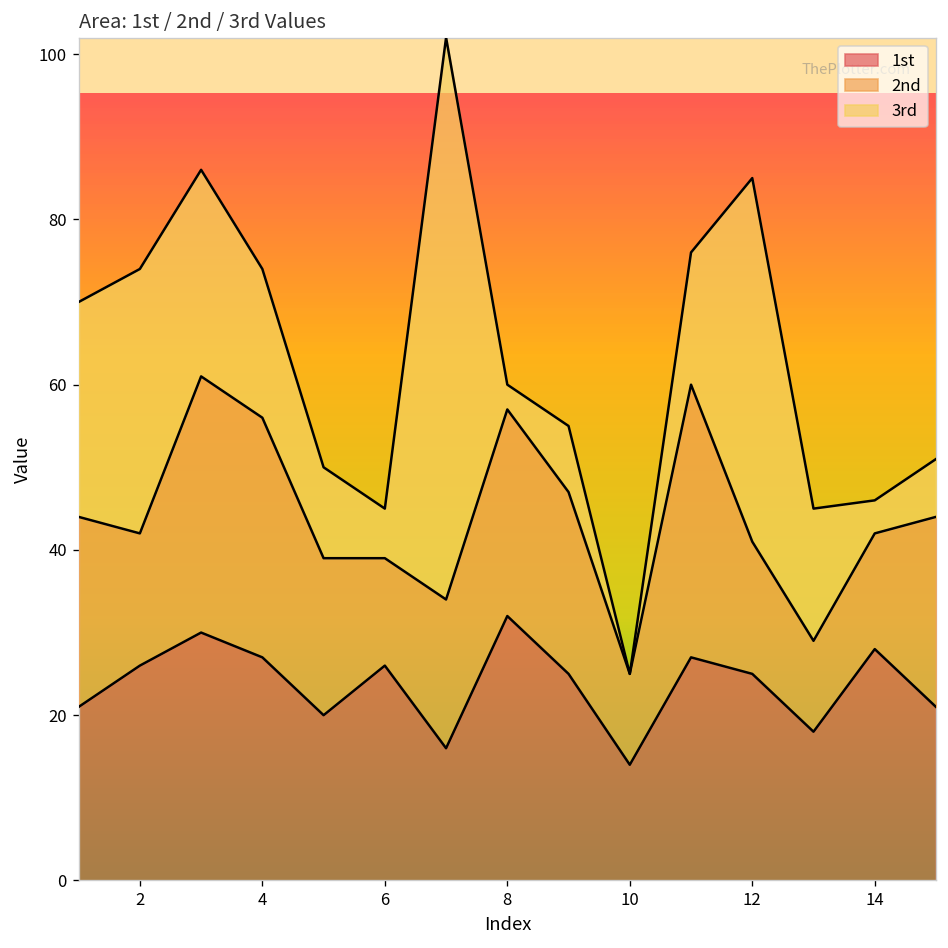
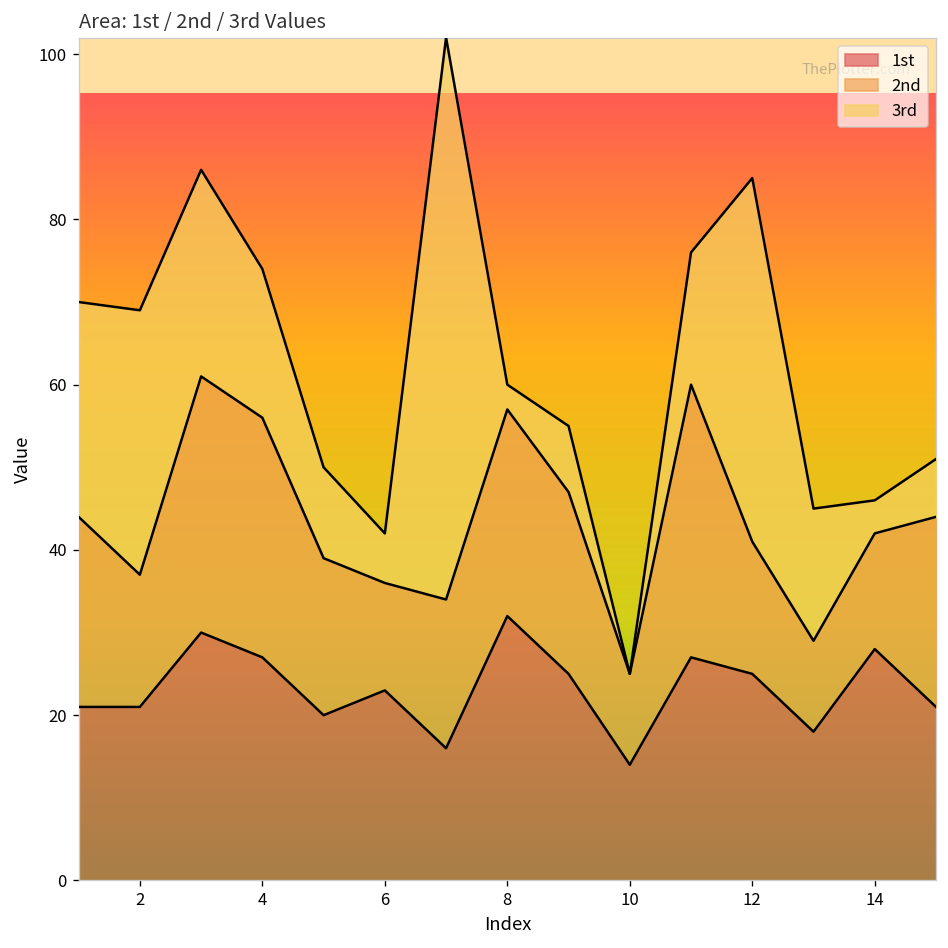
  {
    "1st": {
-     "2": 26,
+     "2": 21,
      "4": 27,
-     "6": 26,
+     "6": 23,
      "8": 32,
      "10": 14,
      "12": 25,
      "14": 28
    }
  }
